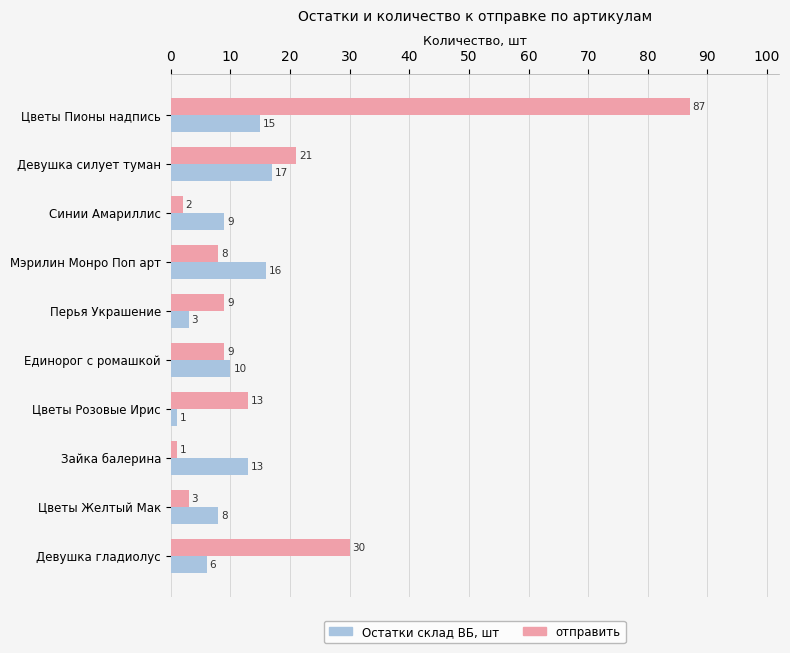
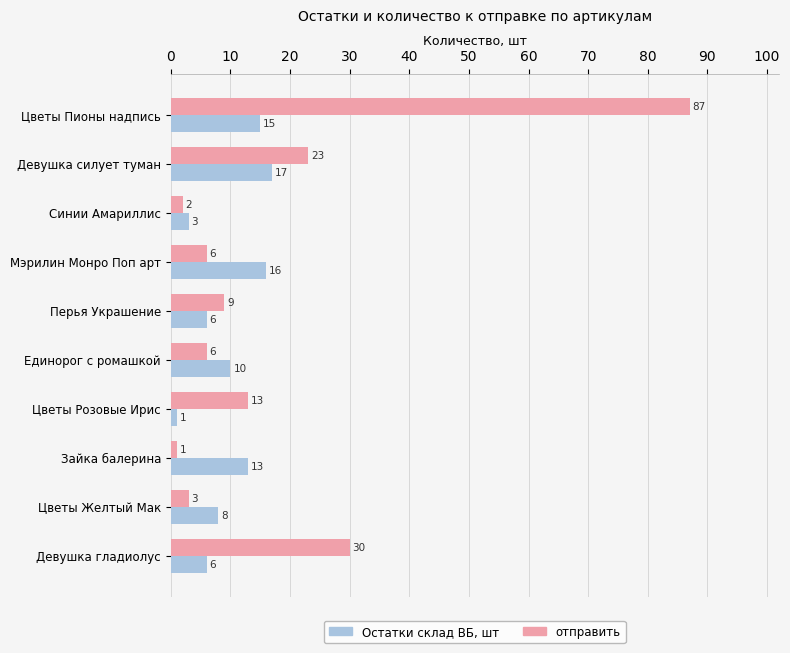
  {
    "Остатки склад ВБ, шт": {
      "Цветы Пионы надпись": 15,
      "Девушка силует туман": 17,
-     "Синии Амариллис": 9,
+     "Синии Амариллис": 3,
      "Мэрилин Монро Поп арт": 16,
-     "Перья Украшение": 3,
+     "Перья Украшение": 6,
      "Единорог с ромашкой": 10,
      "Цветы Розовые Ирис": 1,
      "Зайка балерина": 13,
      "Цветы Желтый Мак": 8,
      "Девушка гладиолус": 6
    },
    "отправить": {
      "Цветы Пионы надпись": 87,
-     "Девушка силует туман": 21,
+     "Девушка силует туман": 23,
      "Синии Амариллис": 2,
-     "Мэрилин Монро Поп арт": 8,
+     "Мэрилин Монро Поп арт": 6,
      "Перья Украшение": 9,
-     "Единорог с ромашкой": 9,
+     "Единорог с ромашкой": 6,
      "Цветы Розовые Ирис": 13,
      "Зайка балерина": 1,
      "Цветы Желтый Мак": 3,
      "Девушка гладиолус": 30
    }
  }
